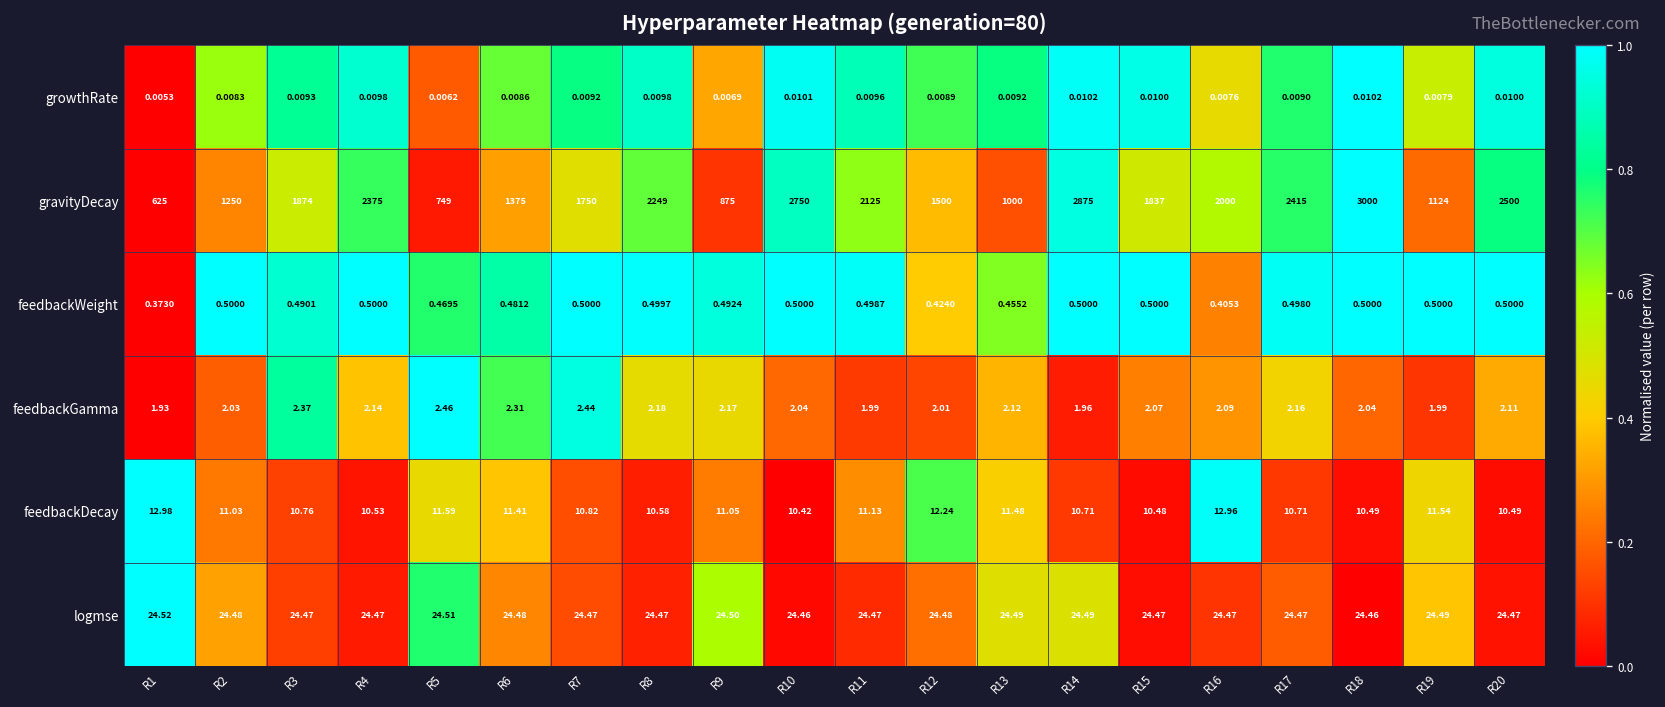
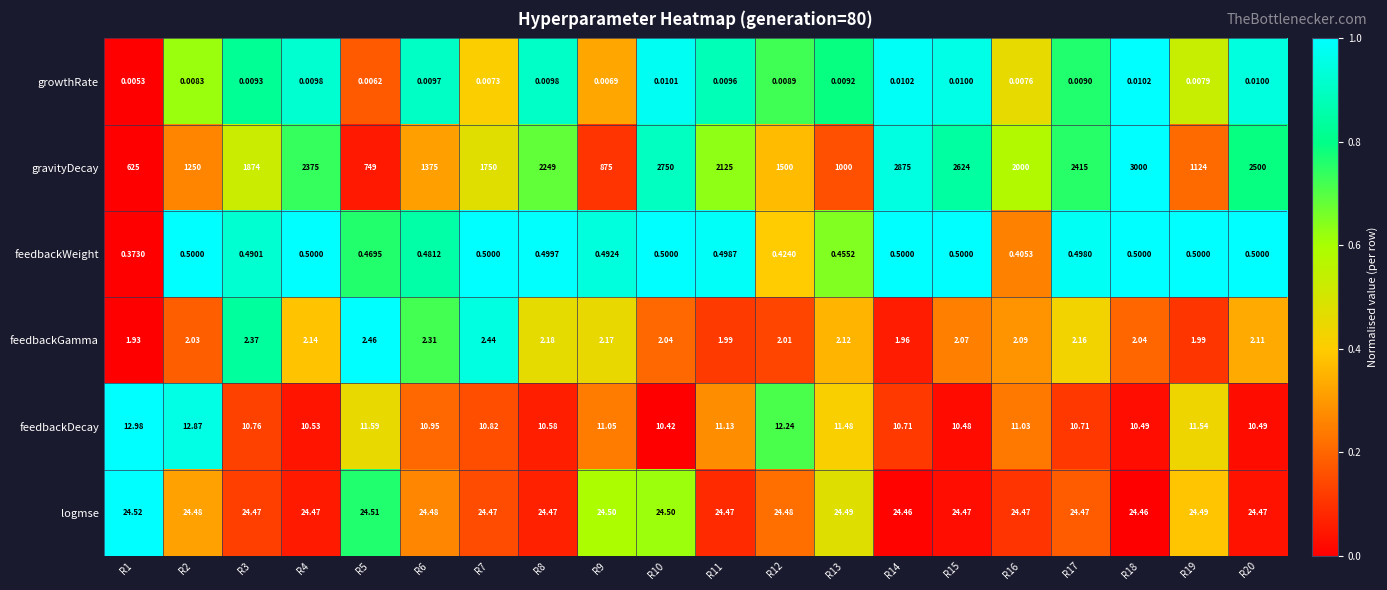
  {
    "growthRate": {
      "R1": 0.0053,
      "R2": 0.0083,
      "R3": 0.0093,
      "R4": 0.0098,
      "R5": 0.0062,
-     "R6": 0.0086,
-     "R7": 0.0092,
+     "R6": 0.0097,
+     "R7": 0.0073,
      "R8": 0.0098,
      "R9": 0.0069,
      "R10": 0.0101,
      "R11": 0.0096,
      "R12": 0.0089,
      "R13": 0.0092,
      "R14": 0.0102,
      "R15": 0.0100,
      "R16": 0.0076,
      "R17": 0.0090,
      "R18": 0.0102,
      "R19": 0.0079,
      "R20": 0.0100
    },
    "gravityDecay": {
      "R1": 625,
      "R2": 1250,
      "R3": 1874,
      "R4": 2375,
      "R5": 749,
      "R6": 1375,
      "R7": 1750,
      "R8": 2249,
      "R9": 875,
      "R10": 2750,
      "R11": 2125,
      "R12": 1500,
      "R13": 1000,
      "R14": 2875,
-     "R15": 1837,
+     "R15": 2624,
      "R16": 2000,
      "R17": 2415,
      "R18": 3000,
      "R19": 1124,
      "R20": 2500
    },
    "feedbackWeight": {
      "R1": 0.3730,
      "R2": 0.5000,
      "R3": 0.4901,
      "R4": 0.5000,
      "R5": 0.4695,
      "R6": 0.4812,
      "R7": 0.5000,
      "R8": 0.4997,
      "R9": 0.4924,
      "R10": 0.5000,
      "R11": 0.4987,
      "R12": 0.4240,
      "R13": 0.4552,
      "R14": 0.5000,
      "R15": 0.5000,
      "R16": 0.4053,
      "R17": 0.4980,
      "R18": 0.5000,
      "R19": 0.5000,
      "R20": 0.5000
    },
    "feedbackGamma": {
      "R1": 1.93,
      "R2": 2.03,
      "R3": 2.37,
      "R4": 2.14,
      "R5": 2.46,
      "R6": 2.31,
      "R7": 2.44,
      "R8": 2.18,
      "R9": 2.17,
      "R10": 2.04,
      "R11": 1.99,
      "R12": 2.01,
      "R13": 2.12,
      "R14": 1.96,
      "R15": 2.07,
      "R16": 2.09,
      "R17": 2.16,
      "R18": 2.04,
      "R19": 1.99,
      "R20": 2.11
    },
    "feedbackDecay": {
      "R1": 12.98,
-     "R2": 11.03,
+     "R2": 12.87,
      "R3": 10.76,
      "R4": 10.53,
      "R5": 11.59,
-     "R6": 11.41,
+     "R6": 10.95,
      "R7": 10.82,
      "R8": 10.58,
      "R9": 11.05,
      "R10": 10.42,
      "R11": 11.13,
      "R12": 12.24,
      "R13": 11.48,
      "R14": 10.71,
      "R15": 10.48,
-     "R16": 12.96,
+     "R16": 11.03,
      "R17": 10.71,
      "R18": 10.49,
      "R19": 11.54,
      "R20": 10.49
    },
    "logmse": {
      "R1": 24.52,
      "R2": 24.48,
      "R3": 24.47,
      "R4": 24.47,
      "R5": 24.51,
      "R6": 24.48,
      "R7": 24.47,
      "R8": 24.47,
      "R9": 24.50,
-     "R10": 24.46,
+     "R10": 24.50,
      "R11": 24.47,
      "R12": 24.48,
      "R13": 24.49,
-     "R14": 24.49,
+     "R14": 24.46,
      "R15": 24.47,
      "R16": 24.47,
      "R17": 24.47,
      "R18": 24.46,
      "R19": 24.49,
      "R20": 24.47
    }
  }
